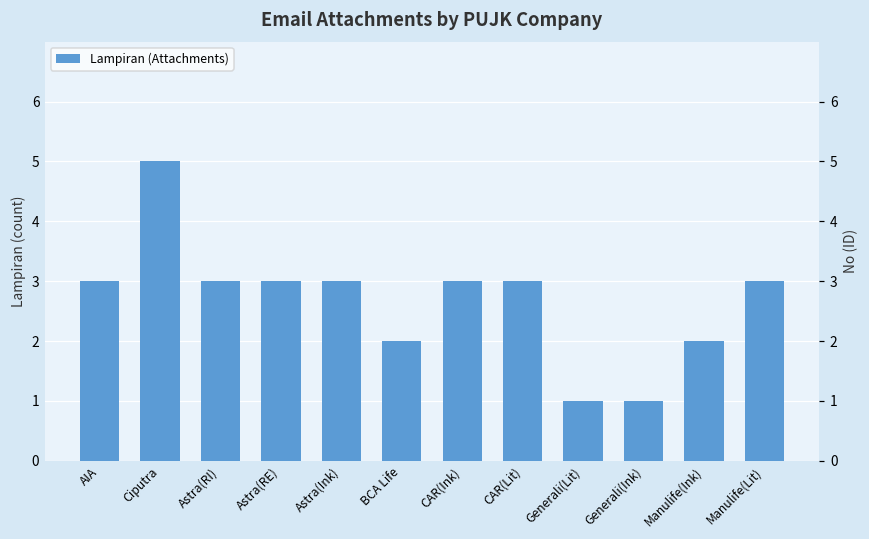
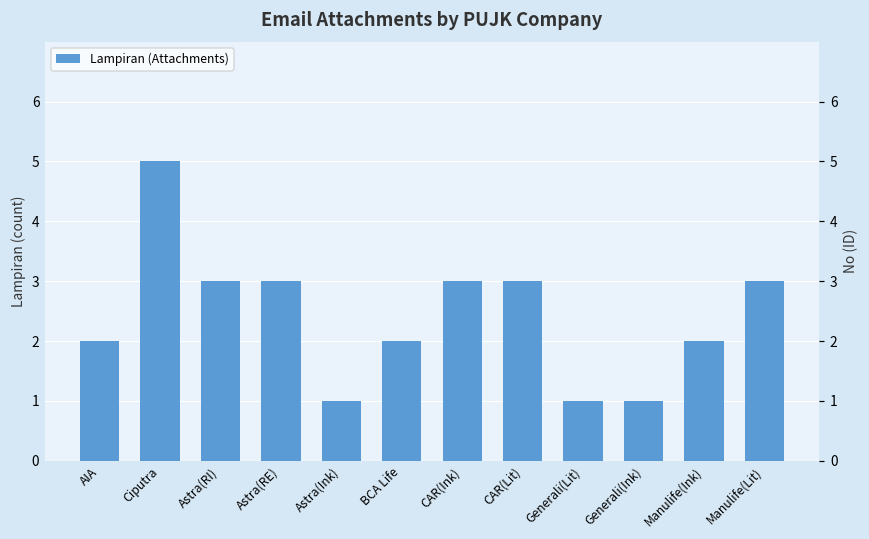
  {
-   "AIA": 3,
+   "AIA": 2,
    "Ciputra": 5,
    "Astra(RI)": 3,
    "Astra(RE)": 3,
-   "Astra(Ink)": 3,
+   "Astra(Ink)": 1,
    "BCA Life": 2,
    "CAR(Ink)": 3,
    "CAR(Lit)": 3,
    "Generali(Lit)": 1,
    "Generali(Ink)": 1,
    "Manulife(Ink)": 2,
    "Manulife(Lit)": 3
  }
